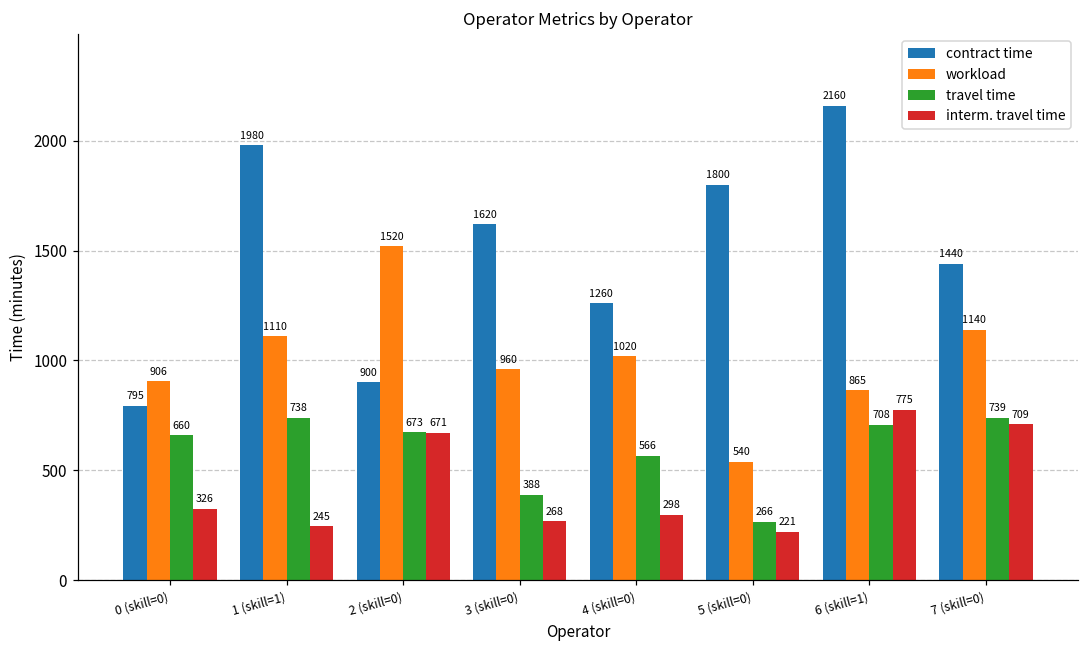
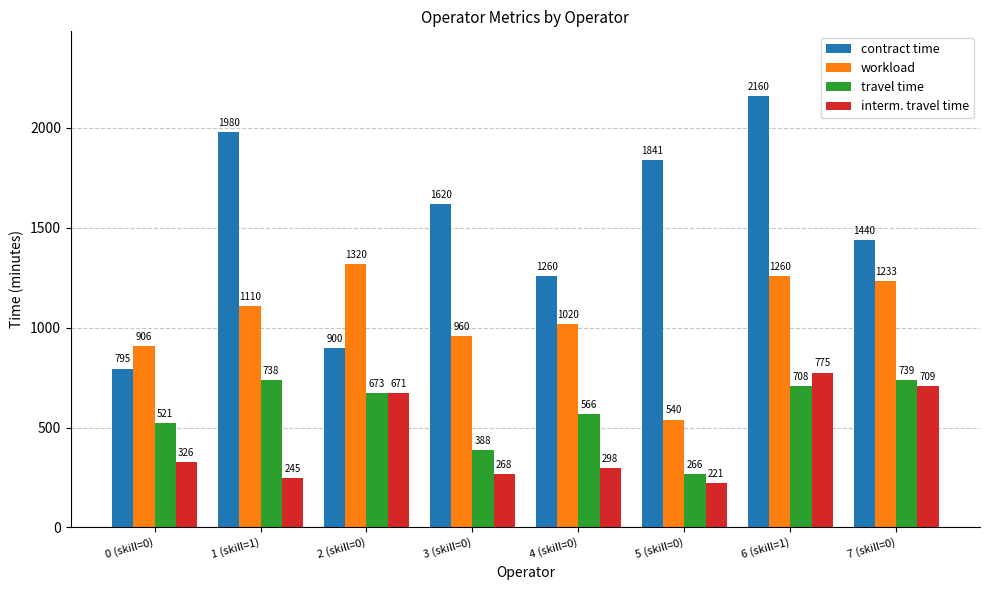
  {
    "contract time": {
      "0 (skill=0)": 795,
      "1 (skill=1)": 1980,
      "2 (skill=0)": 900,
      "3 (skill=0)": 1620,
      "4 (skill=0)": 1260,
-     "5 (skill=0)": 1800,
+     "5 (skill=0)": 1841,
      "6 (skill=1)": 2160,
      "7 (skill=0)": 1440
    },
    "workload": {
      "0 (skill=0)": 906,
      "1 (skill=1)": 1110,
-     "2 (skill=0)": 1520,
+     "2 (skill=0)": 1320,
      "3 (skill=0)": 960,
      "4 (skill=0)": 1020,
      "5 (skill=0)": 540,
-     "6 (skill=1)": 865,
-     "7 (skill=0)": 1140
+     "6 (skill=1)": 1260,
+     "7 (skill=0)": 1233
    },
    "travel time": {
-     "0 (skill=0)": 660,
+     "0 (skill=0)": 521,
      "1 (skill=1)": 738,
      "2 (skill=0)": 673,
      "3 (skill=0)": 388,
      "4 (skill=0)": 566,
      "5 (skill=0)": 266,
      "6 (skill=1)": 708,
      "7 (skill=0)": 739
    },
    "interm. travel time": {
      "0 (skill=0)": 326,
      "1 (skill=1)": 245,
      "2 (skill=0)": 671,
      "3 (skill=0)": 268,
      "4 (skill=0)": 298,
      "5 (skill=0)": 221,
      "6 (skill=1)": 775,
      "7 (skill=0)": 709
    }
  }
